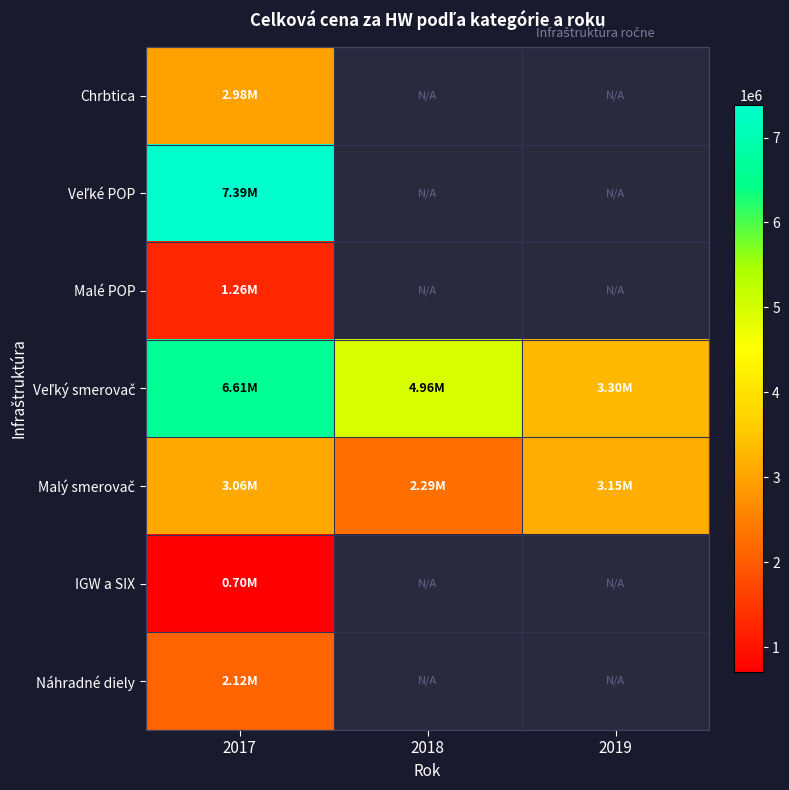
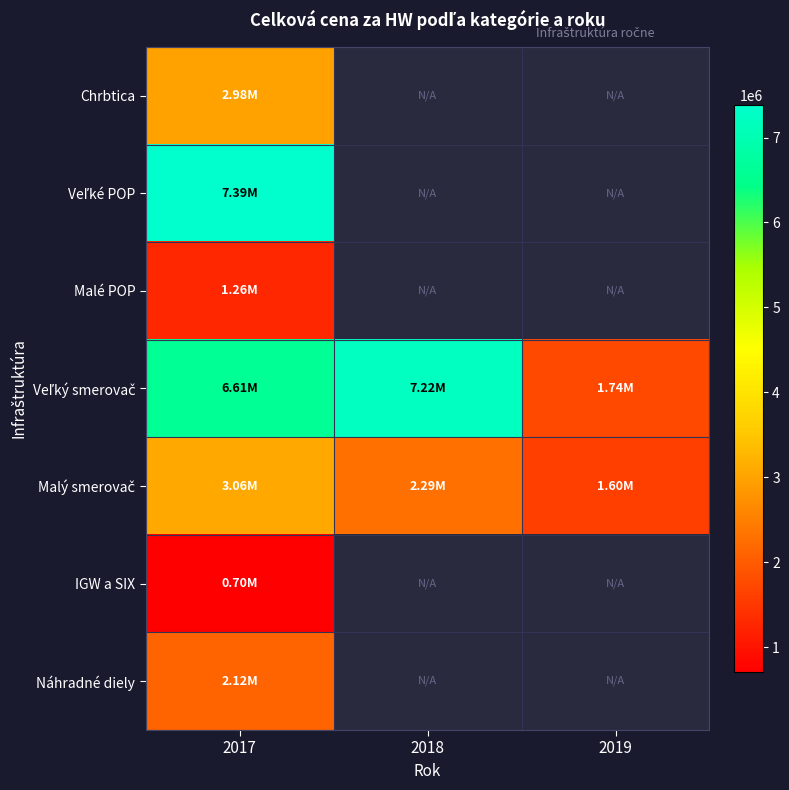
  {
    "Chrbtica": {
      "2017": "2.98M"
    },
    "Veľké POP": {
      "2017": "7.39M"
    },
    "Malé POP": {
      "2017": "1.26M"
    },
    "Veľký smerovač": {
      "2017": "6.61M",
-     "2018": "4.96M",
-     "2019": "3.30M"
+     "2018": "7.22M",
+     "2019": "1.74M"
    },
    "Malý smerovač": {
      "2017": "3.06M",
      "2018": "2.29M",
-     "2019": "3.15M"
+     "2019": "1.60M"
    },
    "IGW a SIX": {
      "2017": "0.70M"
    },
    "Náhradné diely": {
      "2017": "2.12M"
    }
  }
